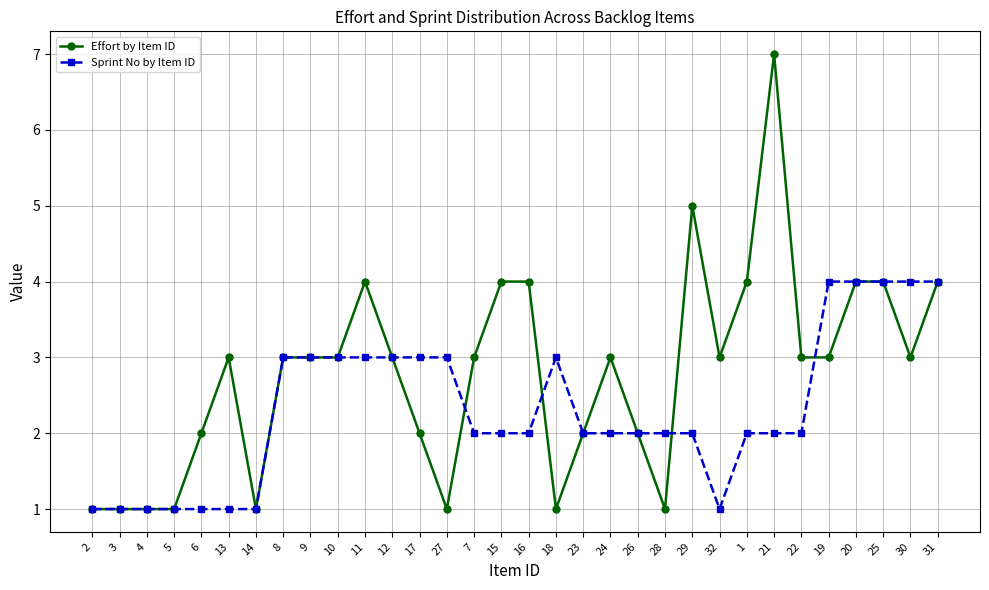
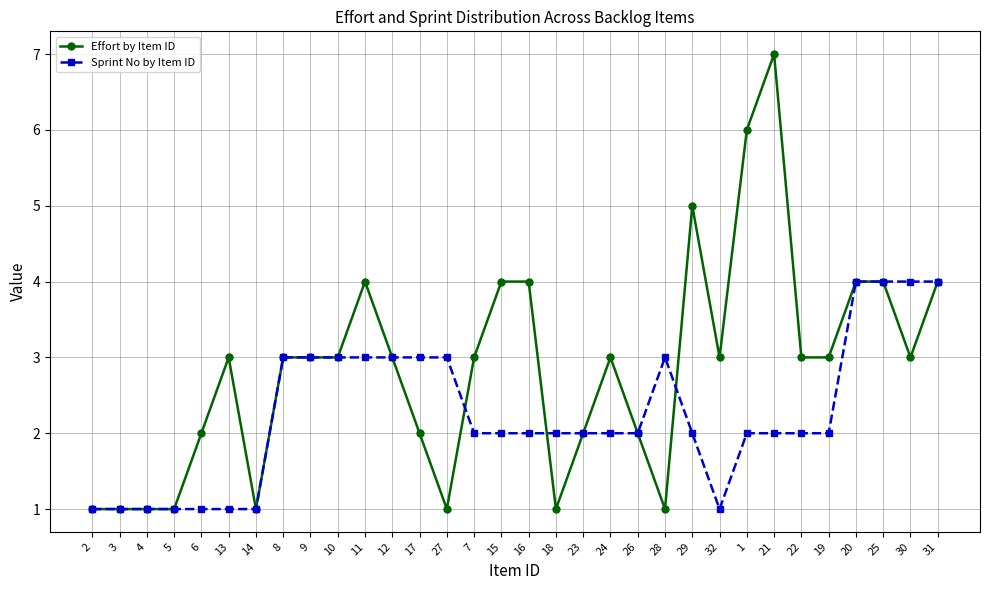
  {
    "Effort by Item ID": {
      "6": 2,
      "13": 3,
      "11": 4,
      "17": 2,
      "27": 1,
      "7": 3,
      "15": 4,
      "16": 4,
      "18": 1,
      "24": 3,
      "28": 1,
      "29": 5,
      "32": 3,
-     "1": 4,
+     "1": 6,
      "21": 7,
      "22": 3,
      "19": 3,
      "30": 3
    },
    "Sprint No by Item ID": {
      "6": 1,
      "13": 1,
      "11": 3,
      "17": 3,
      "27": 3,
      "7": 2,
      "15": 2,
      "16": 2,
-     "18": 3,
+     "18": 2,
      "24": 2,
-     "28": 2,
+     "28": 3,
      "29": 2,
      "32": 1,
      "1": 2,
      "21": 2,
      "22": 2,
-     "19": 4,
+     "19": 2,
      "30": 4
    }
  }
